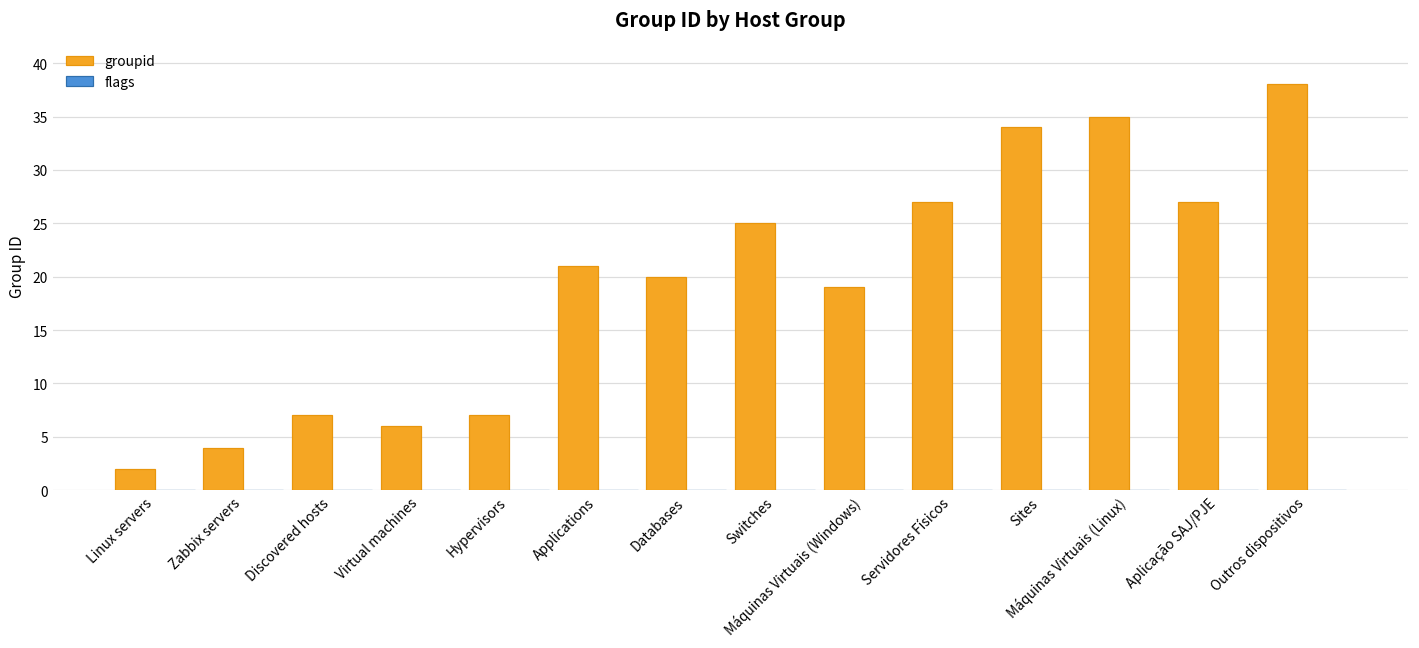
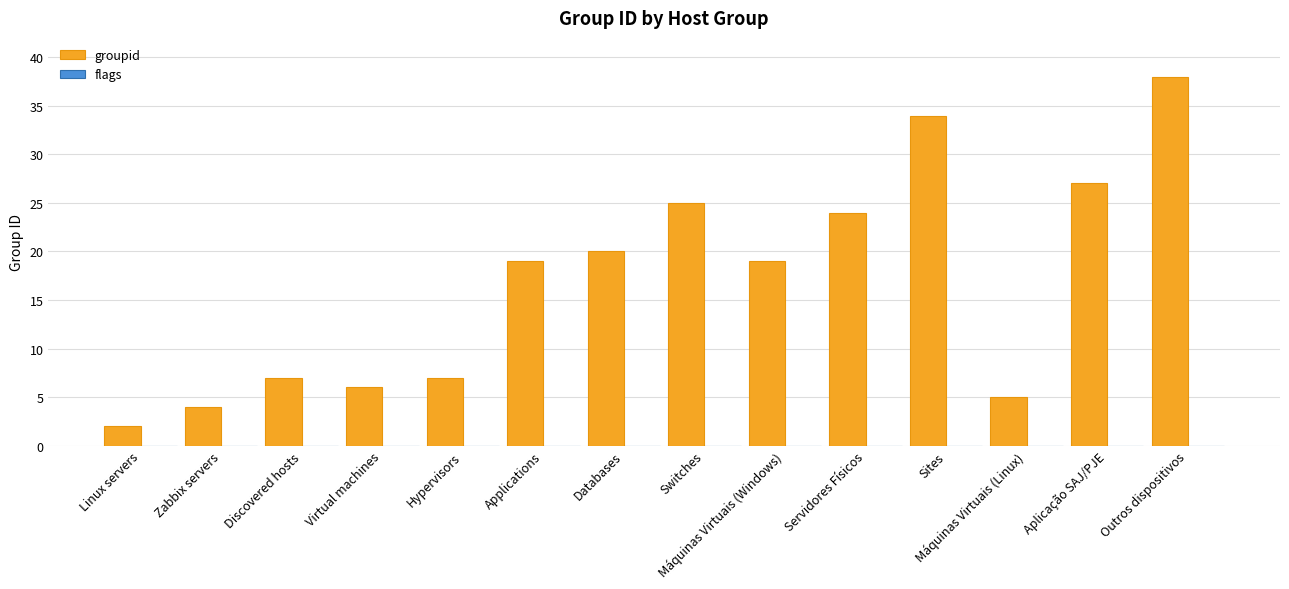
  {
    "groupid": {
      "Linux servers": 2,
      "Zabbix servers": 4,
      "Discovered hosts": 7,
      "Virtual machines": 6,
      "Hypervisors": 7,
-     "Applications": 21,
+     "Applications": 19,
      "Databases": 20,
      "Switches": 25,
      "Máquinas Virtuais (Windows)": 19,
-     "Servidores Físicos": 27,
+     "Servidores Físicos": 24,
      "Sites": 34,
-     "Máquinas Virtuais (Linux)": 35,
+     "Máquinas Virtuais (Linux)": 5,
      "Aplicação SAJ/PJE": 27,
      "Outros dispositivos": 38
    },
    "flags": {
      "Linux servers": 0,
      "Zabbix servers": 0,
      "Discovered hosts": 0,
      "Virtual machines": 0,
      "Hypervisors": 0,
      "Applications": 0,
      "Databases": 0,
      "Switches": 0,
      "Máquinas Virtuais (Windows)": 0,
      "Servidores Físicos": 0,
      "Sites": 0,
      "Máquinas Virtuais (Linux)": 0,
      "Aplicação SAJ/PJE": 0,
      "Outros dispositivos": 0
    }
  }
